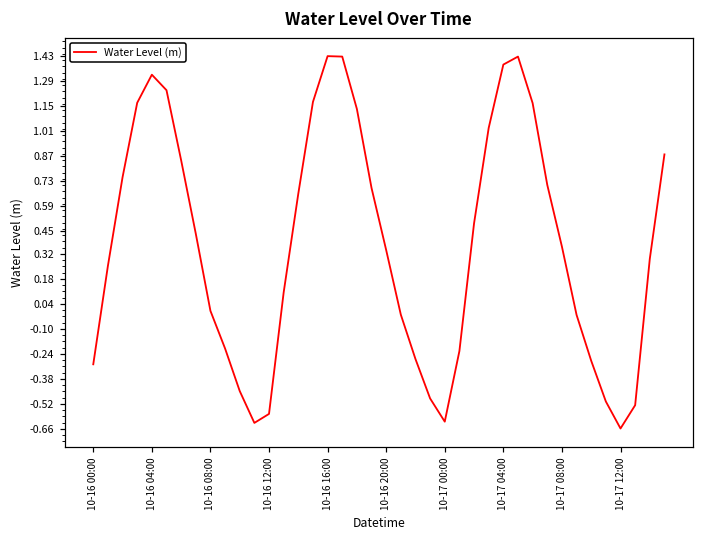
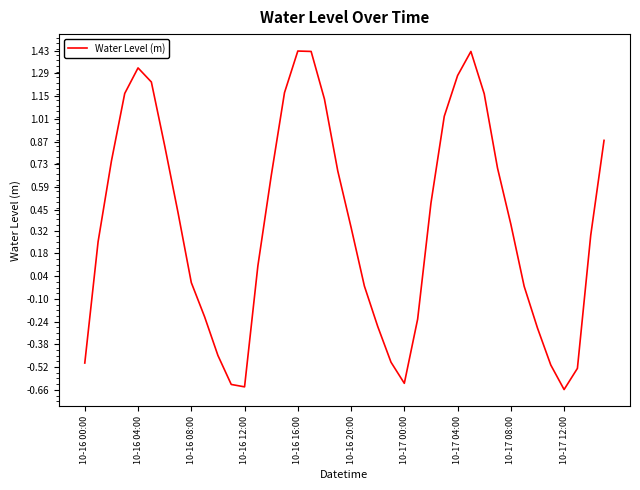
  {
-   "10-16 00:00": -0.30,
+   "10-16 00:00": -0.49,
    "10-16 04:00": 1.32,
    "10-16 08:00": 0.00,
-   "10-16 12:00": -0.58,
+   "10-16 12:00": -0.64,
    "10-16 16:00": 1.43,
    "10-16 20:00": 0.34,
    "10-17 00:00": -0.62,
-   "10-17 04:00": 1.38,
+   "10-17 04:00": 1.28,
    "10-17 08:00": 0.36,
    "10-17 12:00": -0.66
  }
